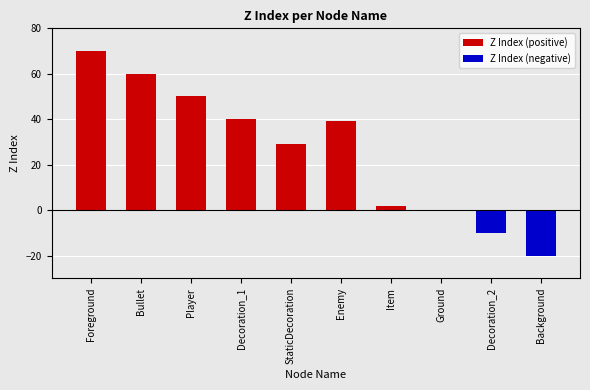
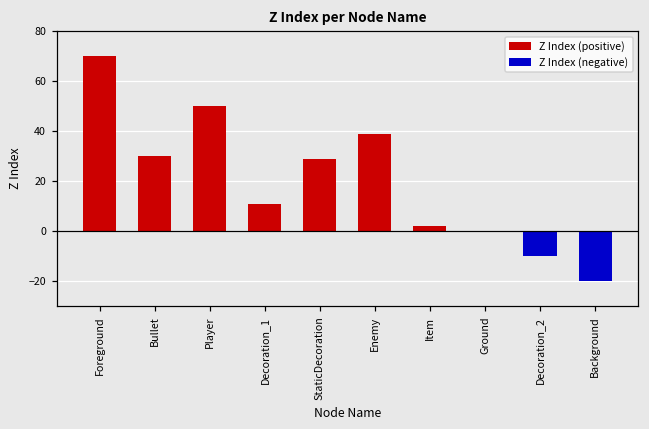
  {
    "Foreground": 70,
-   "Bullet": 60,
+   "Bullet": 30,
    "Player": 50,
-   "Decoration_1": 40,
+   "Decoration_1": 11,
    "StaticDecoration": 29,
    "Enemy": 39,
    "Item": 2,
    "Ground": 0,
    "Decoration_2": -10,
    "Background": -20
  }
